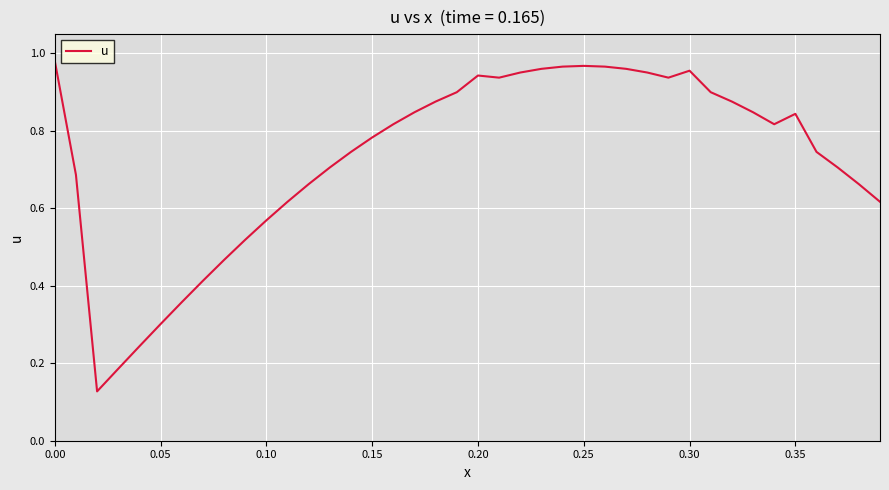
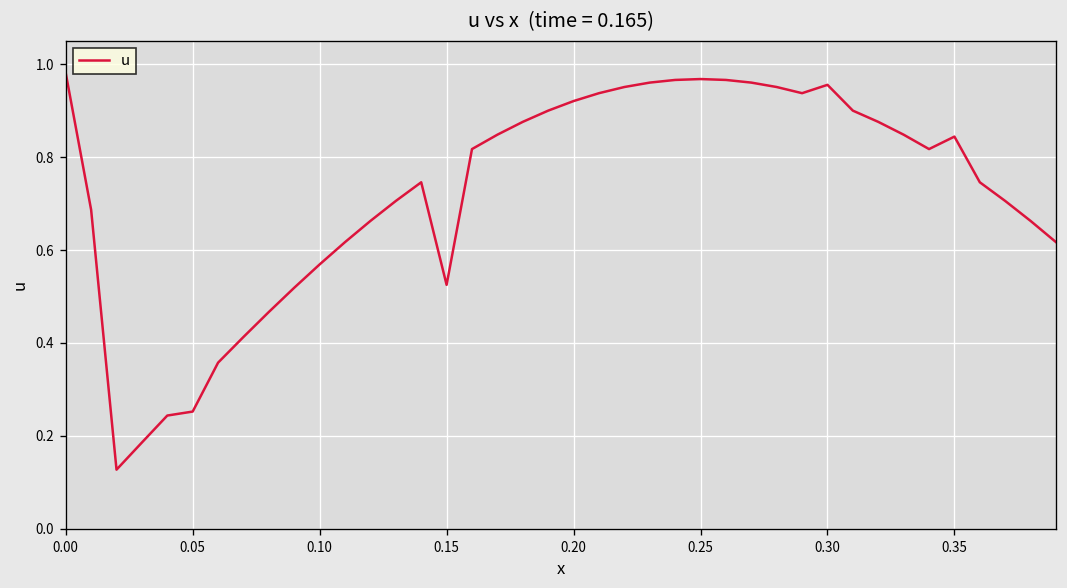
  {
    "0.00": 0.98,
-   "0.05": 0.30,
+   "0.05": 0.25,
    "0.10": 0.57,
-   "0.15": 0.78,
-   "0.20": 0.94,
+   "0.15": 0.53,
+   "0.20": 0.92,
    "0.25": 0.97,
    "0.30": 0.96,
    "0.35": 0.84
  }
